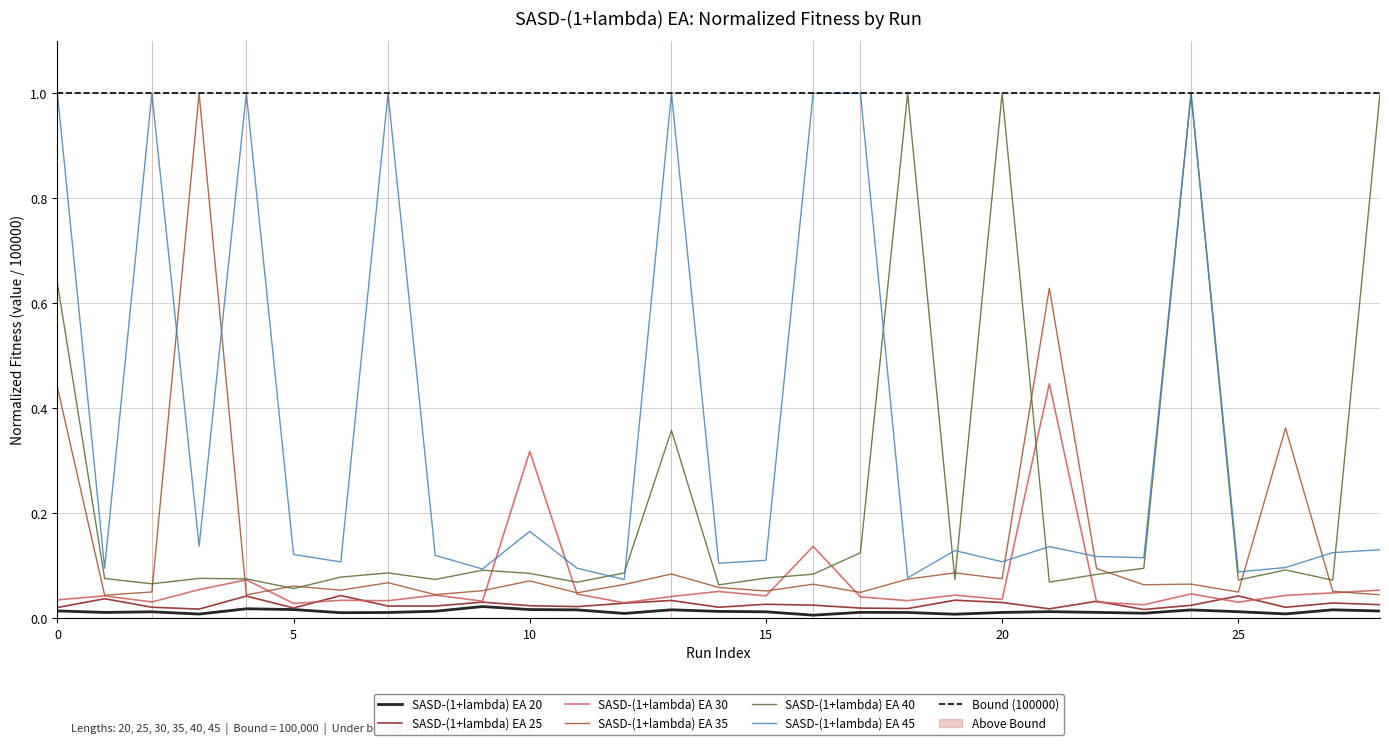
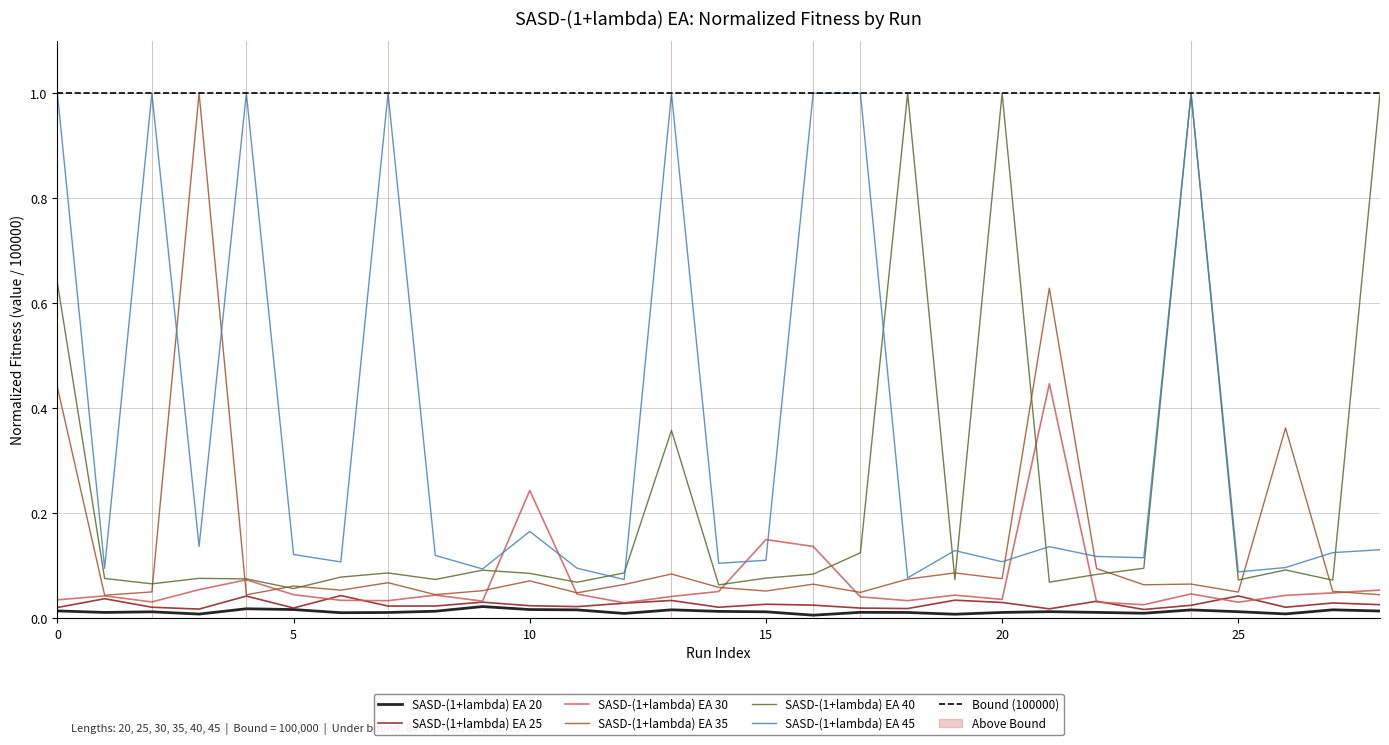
  {
    "SASD-(1+lambda) EA 20": {
      "0": 0.01,
      "10": 0.02,
      "15": 0.01,
      "20": 0.01,
      "25": 0.01
    },
    "SASD-(1+lambda) EA 25": {
      "0": 0.02,
      "10": 0.02,
      "15": 0.03,
      "20": 0.03,
      "25": 0.04
    },
    "SASD-(1+lambda) EA 30": {
      "0": 0.04,
-     "5": 0.03,
-     "10": 0.32,
-     "15": 0.04,
+     "5": 0.05,
+     "10": 0.24,
+     "15": 0.15,
      "20": 0.04,
      "25": 0.03
    },
    "SASD-(1+lambda) EA 35": {
      "0": 0.44,
      "10": 0.07,
      "15": 0.05,
      "20": 0.08,
      "25": 0.05
    },
    "SASD-(1+lambda) EA 40": {
      "0": 0.64,
      "10": 0.09,
      "15": 0.08,
      "20": 1.00,
      "25": 0.07
    },
    "SASD-(1+lambda) EA 45": {
      "0": 1.00,
      "5": 0.12,
      "10": 0.17,
      "15": 0.11,
      "20": 0.11,
      "25": 0.09
    }
  }
